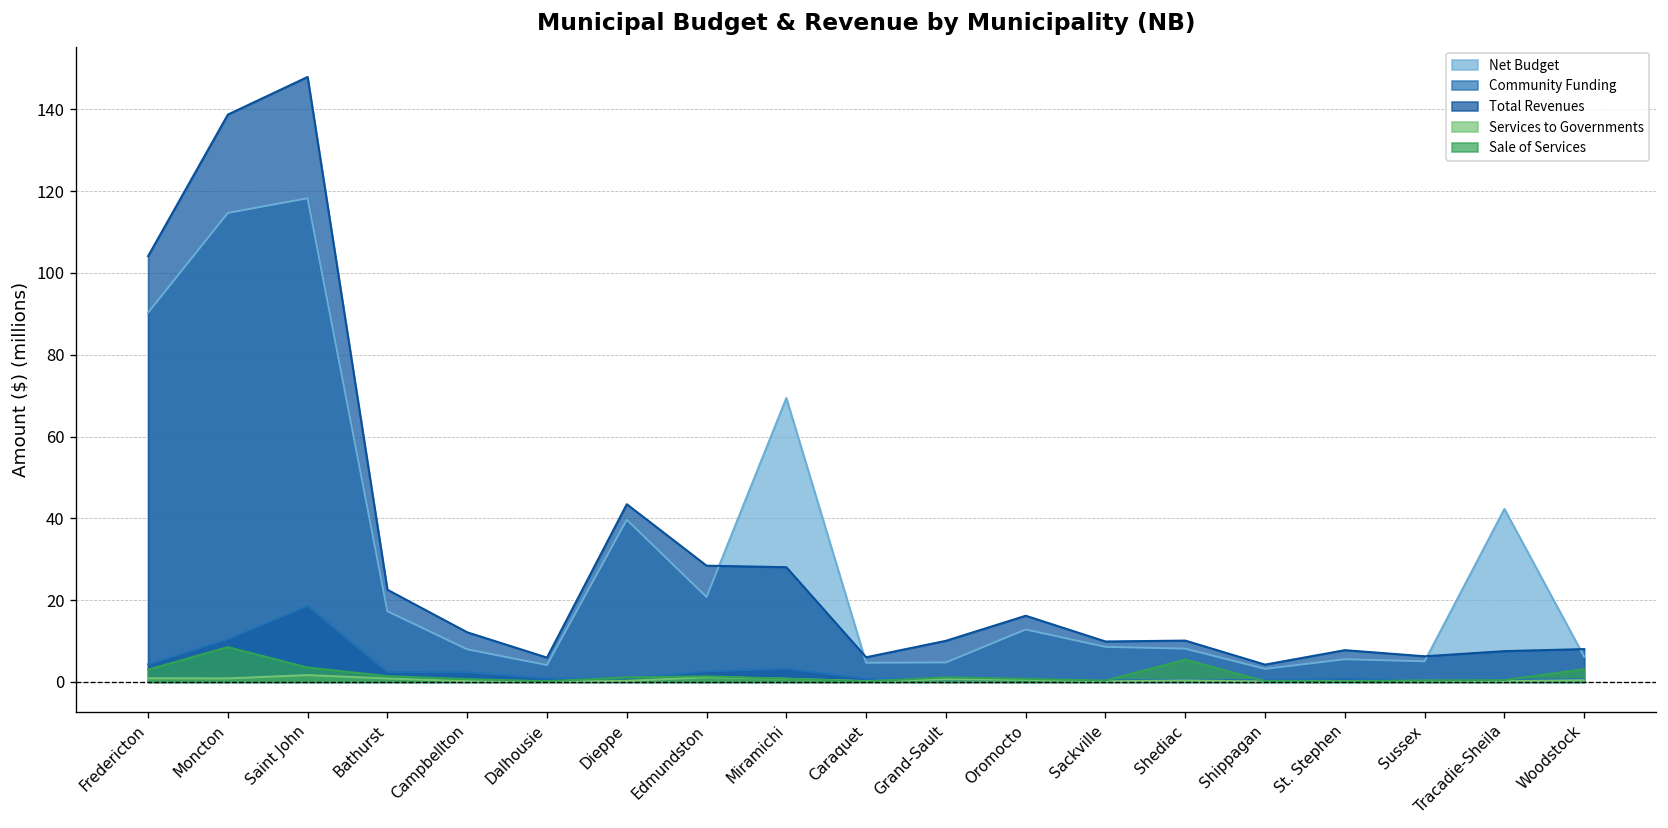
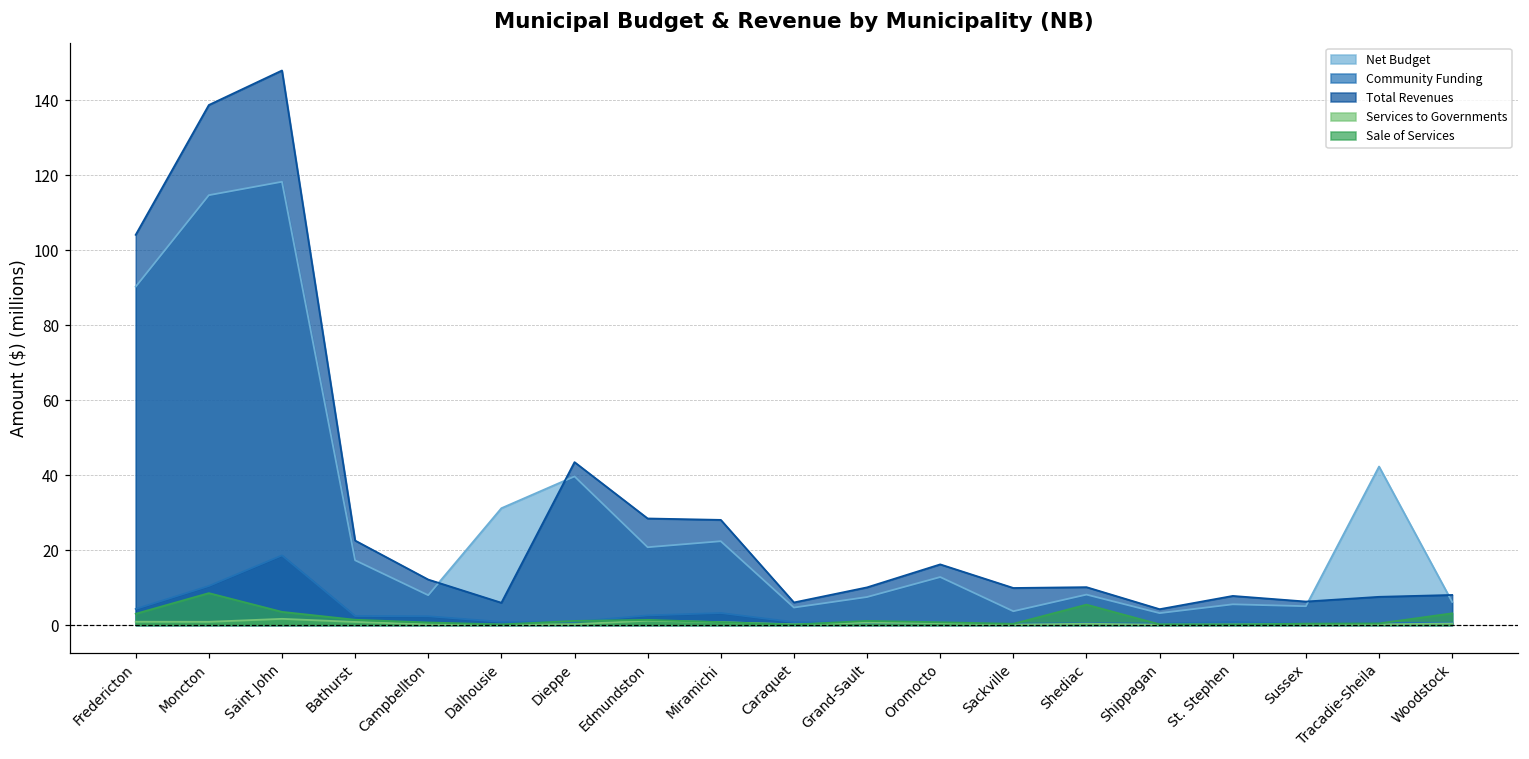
  {
    "Net Budget": {
      "Fredericton": 90,
      "Moncton": 115,
      "Saint John": 118,
      "Bathurst": 17,
      "Campbellton": 8,
-     "Dalhousie": 4,
+     "Dalhousie": 31,
      "Dieppe": 40,
      "Edmundston": 21,
-     "Miramichi": 69,
+     "Miramichi": 22,
      "Caraquet": 5,
-     "Grand-Sault": 5,
+     "Grand-Sault": 7,
      "Oromocto": 13,
-     "Sackville": 9,
+     "Sackville": 4,
      "Shediac": 8,
      "Shippagan": 3,
      "St. Stephen": 6,
      "Sussex": 5,
      "Tracadie-Sheila": 42,
      "Woodstock": 6
    },
    "Services to Governments": {
      "Fredericton": 1,
      "Moncton": 1,
      "Saint John": 2
    },
    "Sale of Services": {
      "Fredericton": 3,
      "Moncton": 9,
      "Saint John": 4,
      "Shediac": 5,
      "Woodstock": 3
    }
  }
